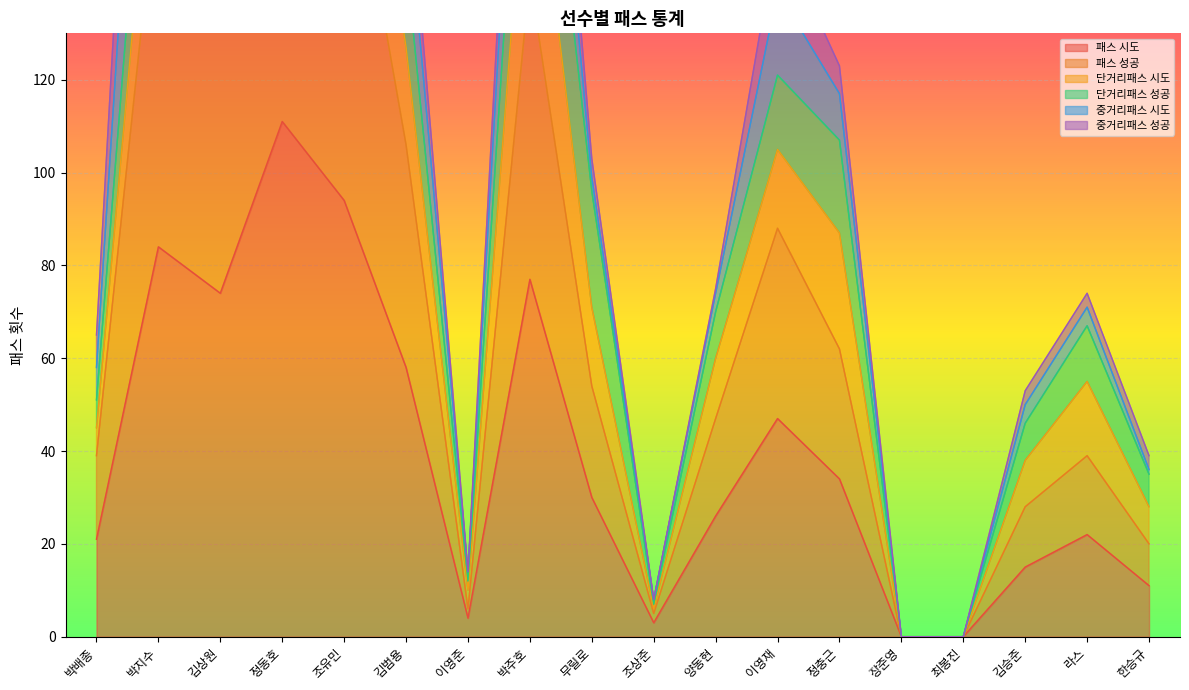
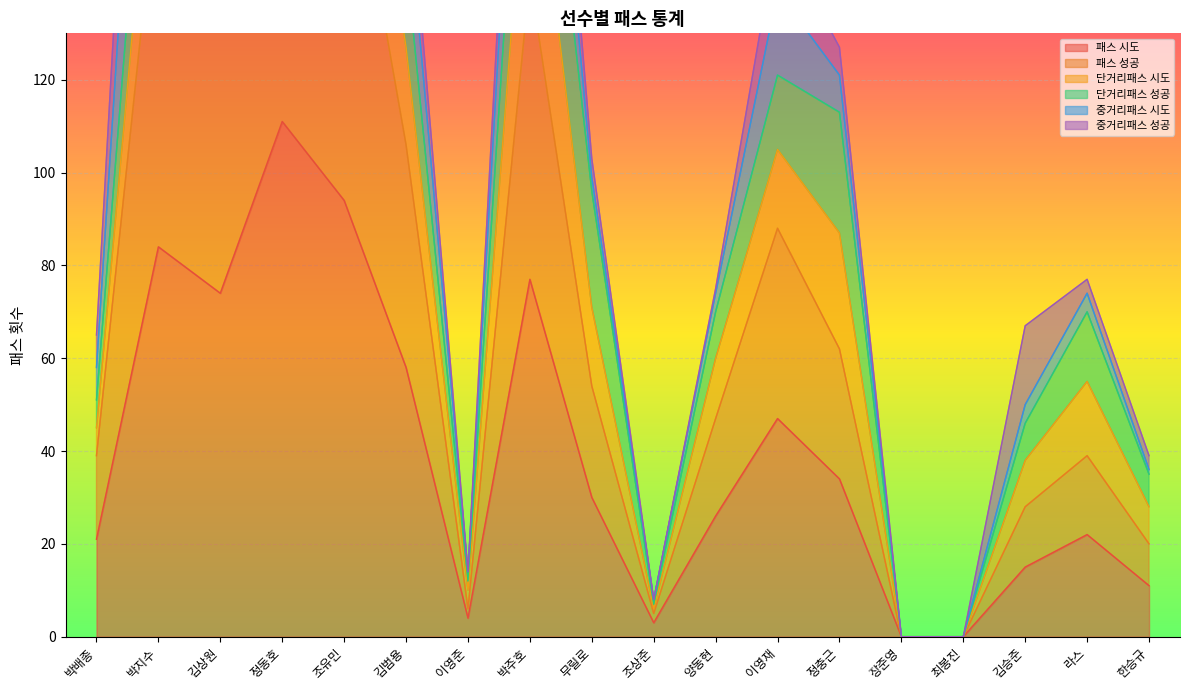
  {
    "단거리패스 성공": {
      "박배종": 6,
      "이영준": 2,
      "무릴로": 25,
      "조상준": 1,
      "양동현": 10,
      "이영재": 16,
-     "정충근": 20,
+     "정충근": 26,
      "김승준": 8,
-     "라스": 12,
+     "라스": 15,
      "한승규": 7
    },
    "중거리패스 시도": {
      "박배종": 7,
      "무릴로": 3,
      "양동현": 4,
-     "정충근": 10,
+     "정충근": 8,
      "김승준": 4,
      "라스": 4,
      "한승규": 1
    },
    "중거리패스 성공": {
      "박배종": 7,
      "무릴로": 4,
      "양동현": 1,
      "정충근": 6,
-     "김승준": 3,
+     "김승준": 17,
      "라스": 3,
      "한승규": 3
    }
  }
